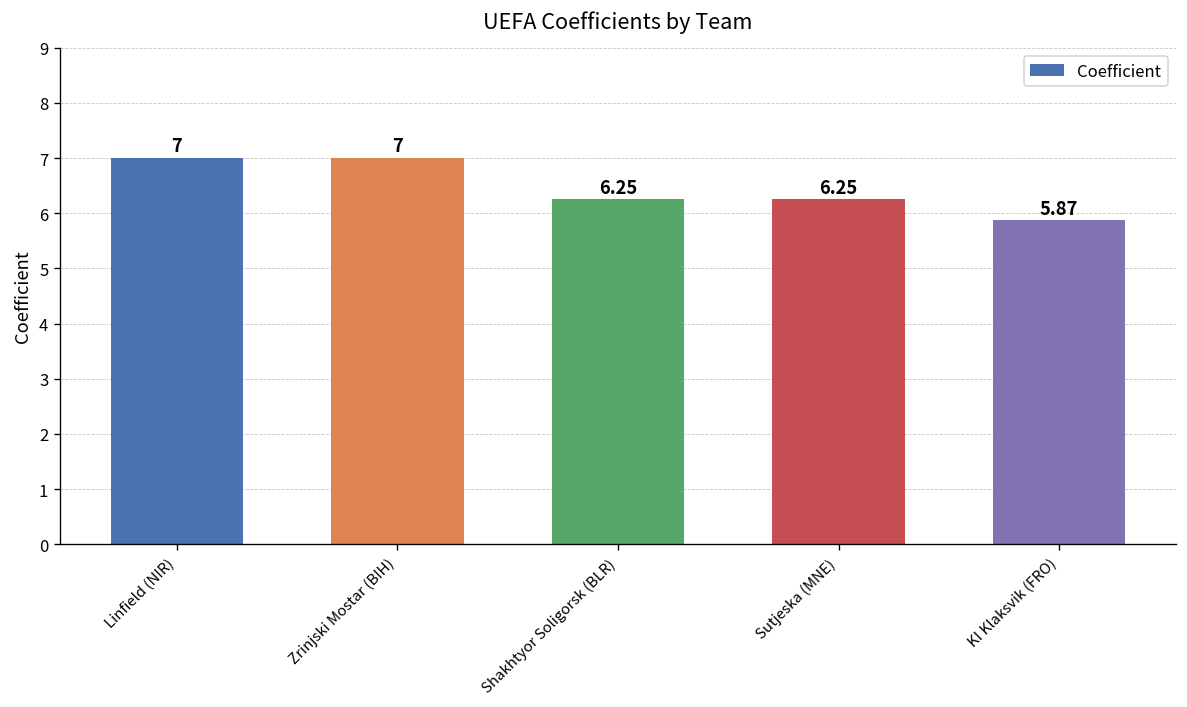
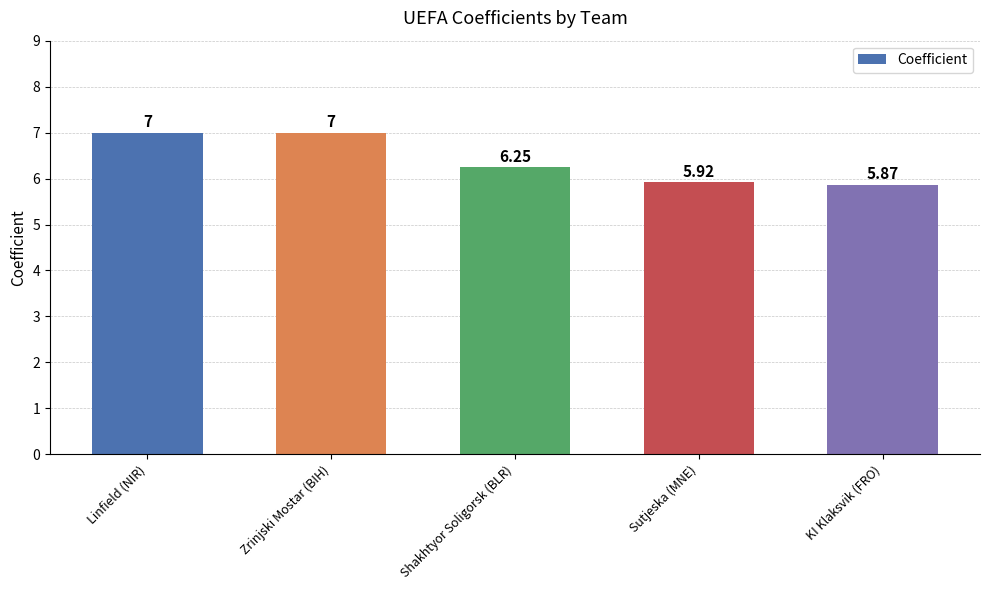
  {
    "Linfield (NIR)": 7,
    "Zrinjski Mostar (BIH)": 7,
    "Shakhtyor Soligorsk (BLR)": 6.25,
-   "Sutjeska (MNE)": 6.25,
+   "Sutjeska (MNE)": 5.92,
    "KI Klaksvik (FRO)": 5.87
  }
